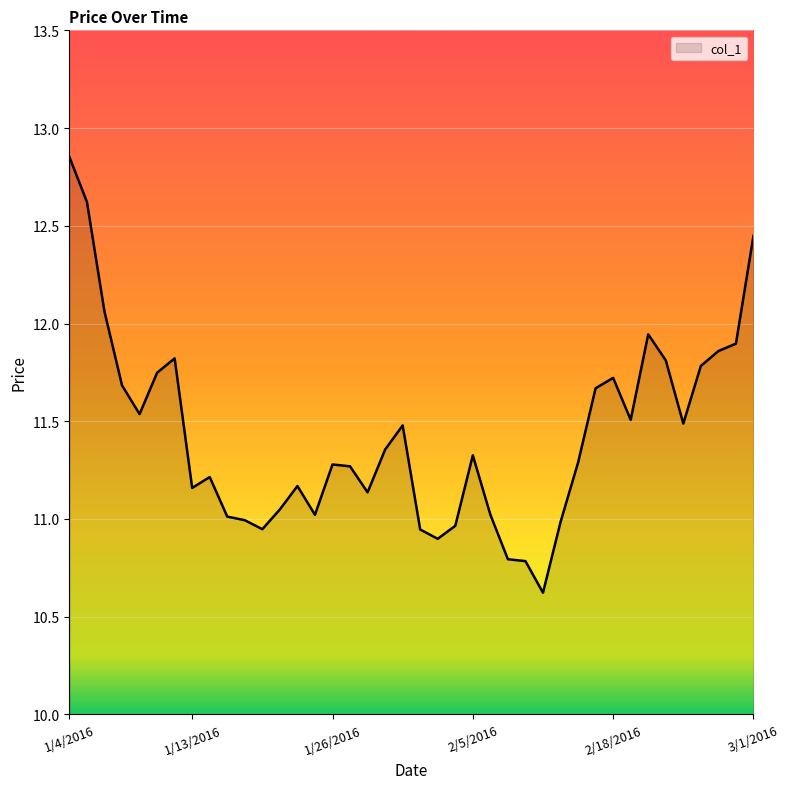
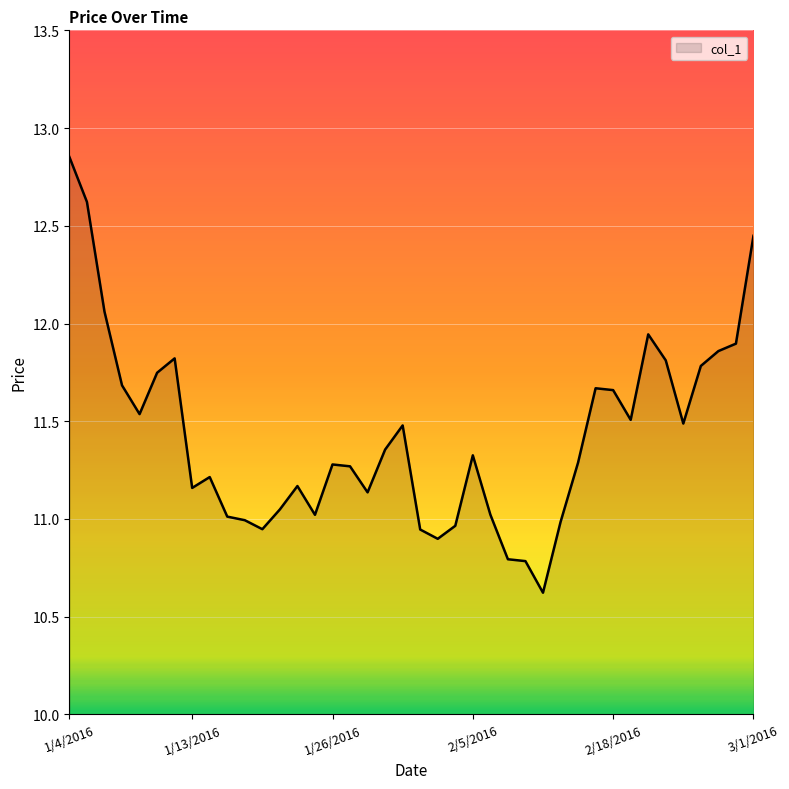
  {
    "1/4/2016": 12.85,
    "1/13/2016": 11.16,
    "1/26/2016": 11.28,
    "2/5/2016": 11.33,
-   "2/18/2016": 11.72,
+   "2/18/2016": 11.66,
    "3/1/2016": 12.45
  }
